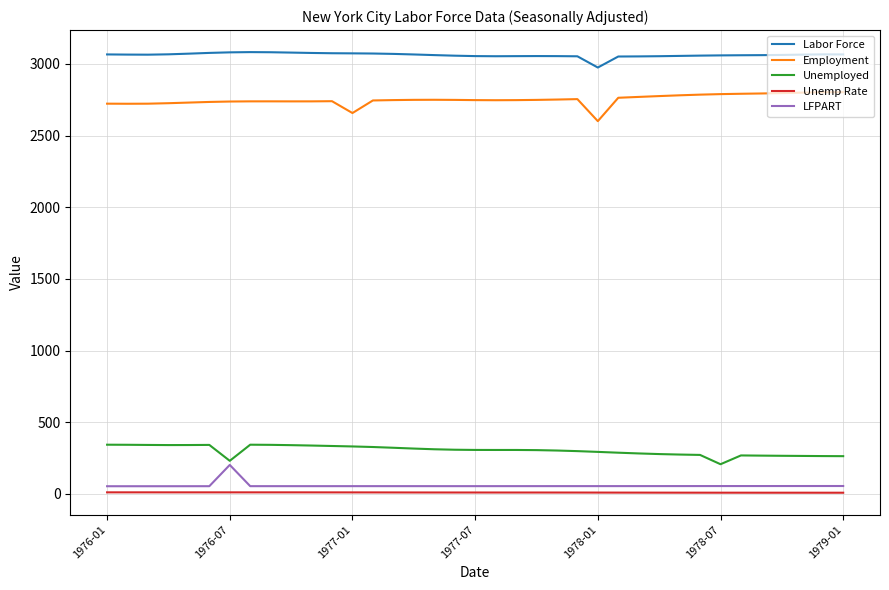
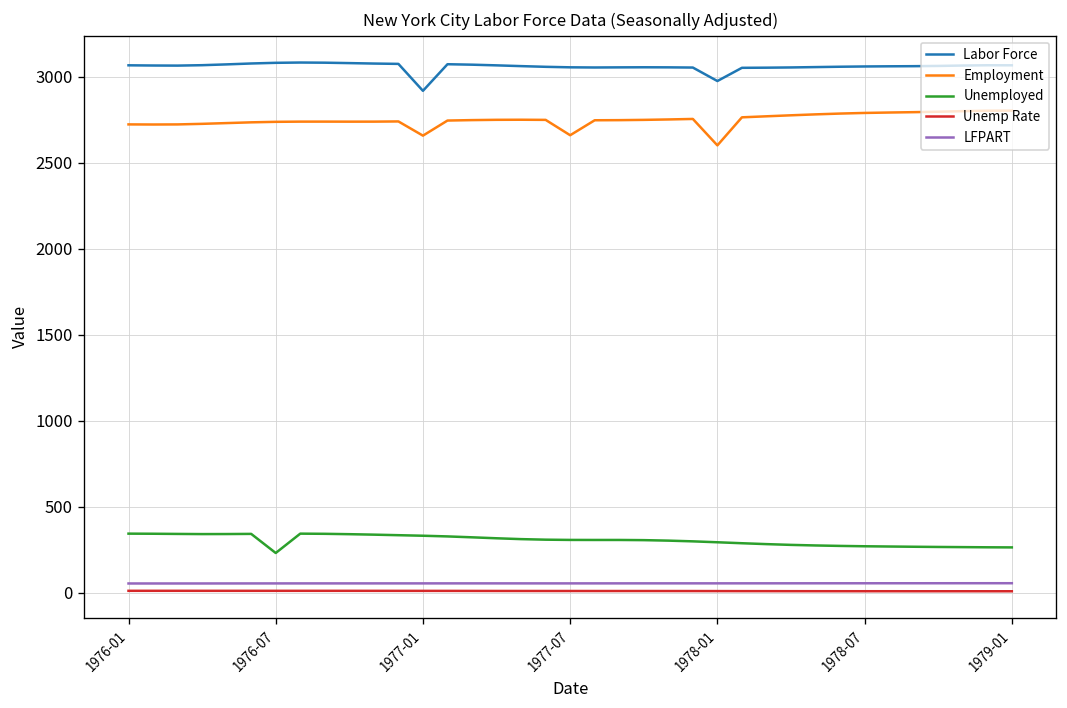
  {
    "Labor Force": {
      "1976-01": 3070,
      "1976-07": 3080,
-     "1977-01": 3070,
+     "1977-01": 2920,
      "1977-07": 3050,
      "1978-01": 2980,
      "1978-07": 3060
    },
    "Employment": {
      "1976-01": 2720,
      "1976-07": 2740,
      "1977-01": 2660,
-     "1977-07": 2750,
+     "1977-07": 2660,
      "1978-01": 2600,
      "1978-07": 2790
    },
    "Unemployed": {
      "1976-01": 340,
      "1976-07": 230,
      "1977-01": 330,
      "1977-07": 310,
      "1978-01": 290,
-     "1978-07": 210,
+     "1978-07": 270,
      "1979-01": 260
    },
    "Unemp Rate": {
      "1976-01": 10,
      "1976-07": 10,
      "1977-01": 10,
      "1977-07": 10,
      "1978-01": 10,
      "1978-07": 10,
      "1979-01": 10
    },
    "LFPART": {
      "1976-01": 50,
-     "1976-07": 200,
+     "1976-07": 50,
      "1977-01": 50,
      "1977-07": 50,
      "1978-01": 50,
      "1978-07": 60,
      "1979-01": 60
    }
  }
